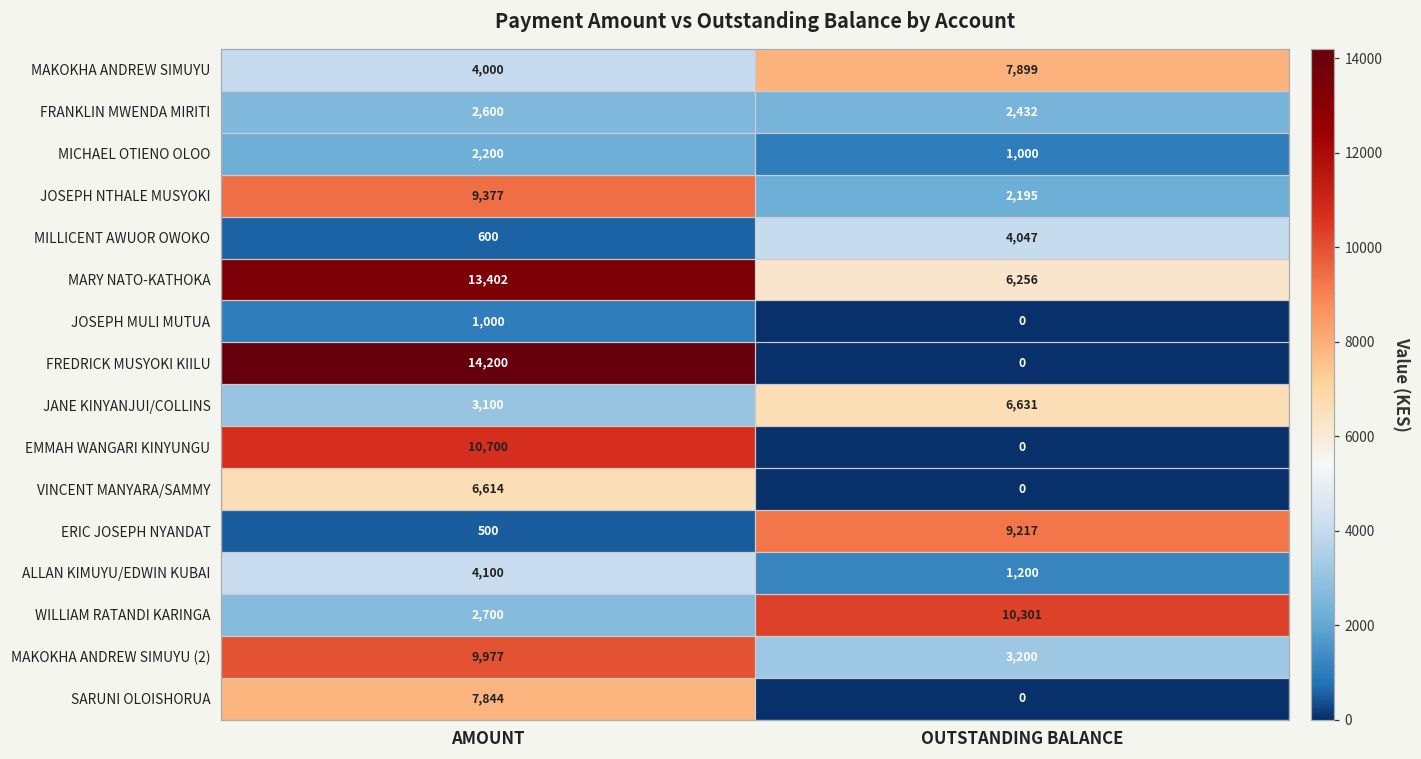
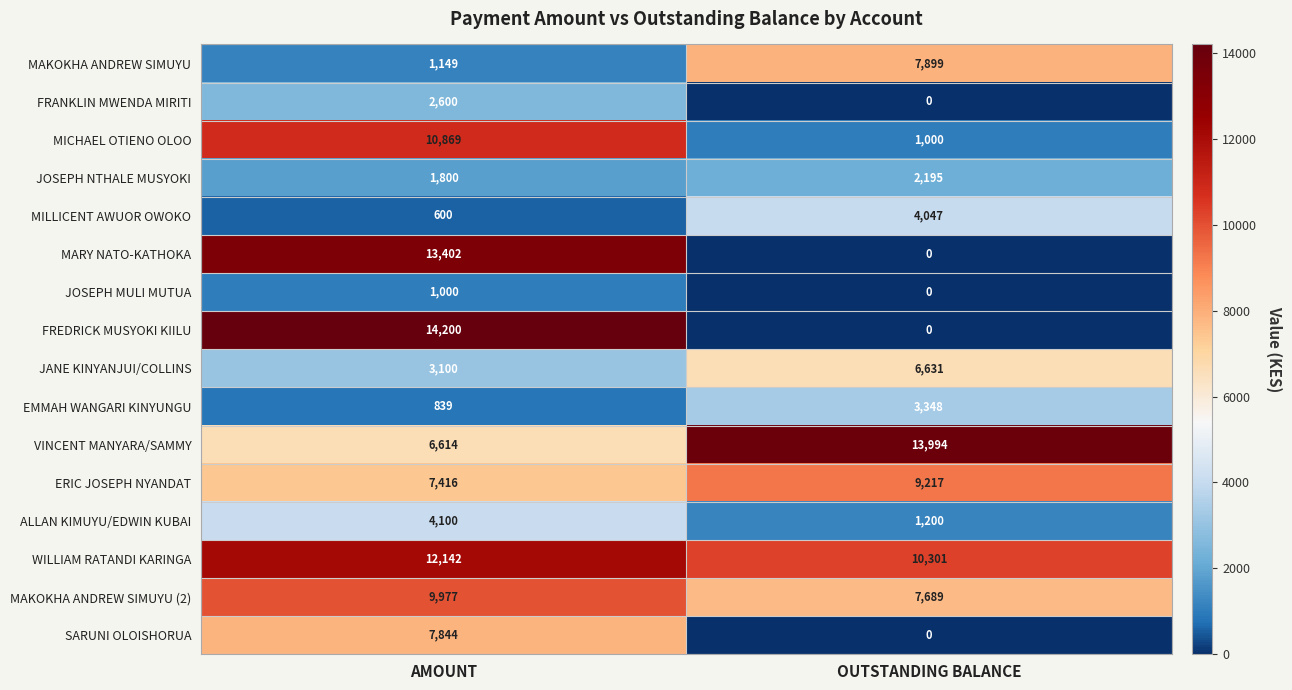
  {
    "MAKOKHA ANDREW SIMUYU": {
-     "AMOUNT": "4,000",
+     "AMOUNT": "1,149",
      "OUTSTANDING BALANCE": "7,899"
    },
    "FRANKLIN MWENDA MIRITI": {
      "AMOUNT": "2,600",
-     "OUTSTANDING BALANCE": "2,432"
+     "OUTSTANDING BALANCE": "0"
    },
    "MICHAEL OTIENO OLOO": {
-     "AMOUNT": "2,200",
+     "AMOUNT": "10,869",
      "OUTSTANDING BALANCE": "1,000"
    },
    "JOSEPH NTHALE MUSYOKI": {
-     "AMOUNT": "9,377",
+     "AMOUNT": "1,800",
      "OUTSTANDING BALANCE": "2,195"
    },
    "MILLICENT AWUOR OWOKO": {
      "AMOUNT": "600",
      "OUTSTANDING BALANCE": "4,047"
    },
    "MARY NATO-KATHOKA": {
      "AMOUNT": "13,402",
-     "OUTSTANDING BALANCE": "6,256"
+     "OUTSTANDING BALANCE": "0"
    },
    "JOSEPH MULI MUTUA": {
      "AMOUNT": "1,000",
      "OUTSTANDING BALANCE": "0"
    },
    "FREDRICK MUSYOKI KIILU": {
      "AMOUNT": "14,200",
      "OUTSTANDING BALANCE": "0"
    },
    "JANE KINYANJUI/COLLINS": {
      "AMOUNT": "3,100",
      "OUTSTANDING BALANCE": "6,631"
    },
    "EMMAH WANGARI KINYUNGU": {
-     "AMOUNT": "10,700",
-     "OUTSTANDING BALANCE": "0"
+     "AMOUNT": "839",
+     "OUTSTANDING BALANCE": "3,348"
    },
    "VINCENT MANYARA/SAMMY": {
      "AMOUNT": "6,614",
-     "OUTSTANDING BALANCE": "0"
+     "OUTSTANDING BALANCE": "13,994"
    },
    "ERIC JOSEPH NYANDAT": {
-     "AMOUNT": "500",
+     "AMOUNT": "7,416",
      "OUTSTANDING BALANCE": "9,217"
    },
    "ALLAN KIMUYU/EDWIN KUBAI": {
      "AMOUNT": "4,100",
      "OUTSTANDING BALANCE": "1,200"
    },
    "WILLIAM RATANDI KARINGA": {
-     "AMOUNT": "2,700",
+     "AMOUNT": "12,142",
      "OUTSTANDING BALANCE": "10,301"
    },
    "MAKOKHA ANDREW SIMUYU (2)": {
      "AMOUNT": "9,977",
-     "OUTSTANDING BALANCE": "3,200"
+     "OUTSTANDING BALANCE": "7,689"
    },
    "SARUNI OLOISHORUA": {
      "AMOUNT": "7,844",
      "OUTSTANDING BALANCE": "0"
    }
  }
